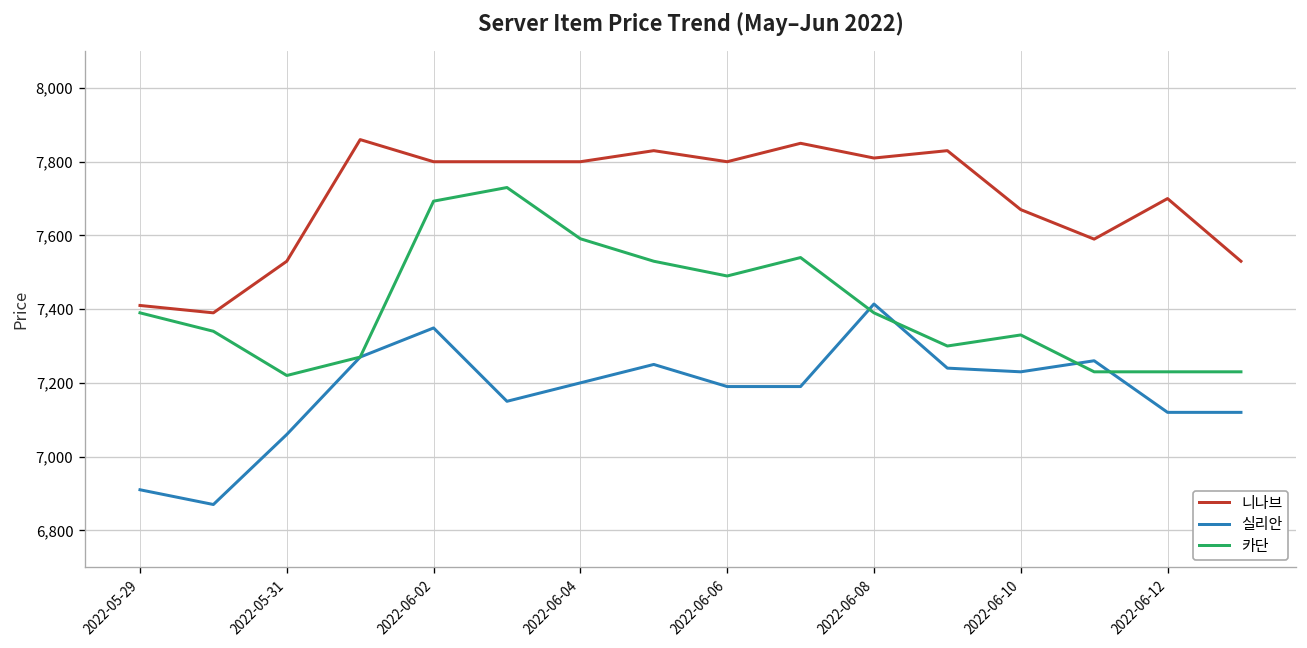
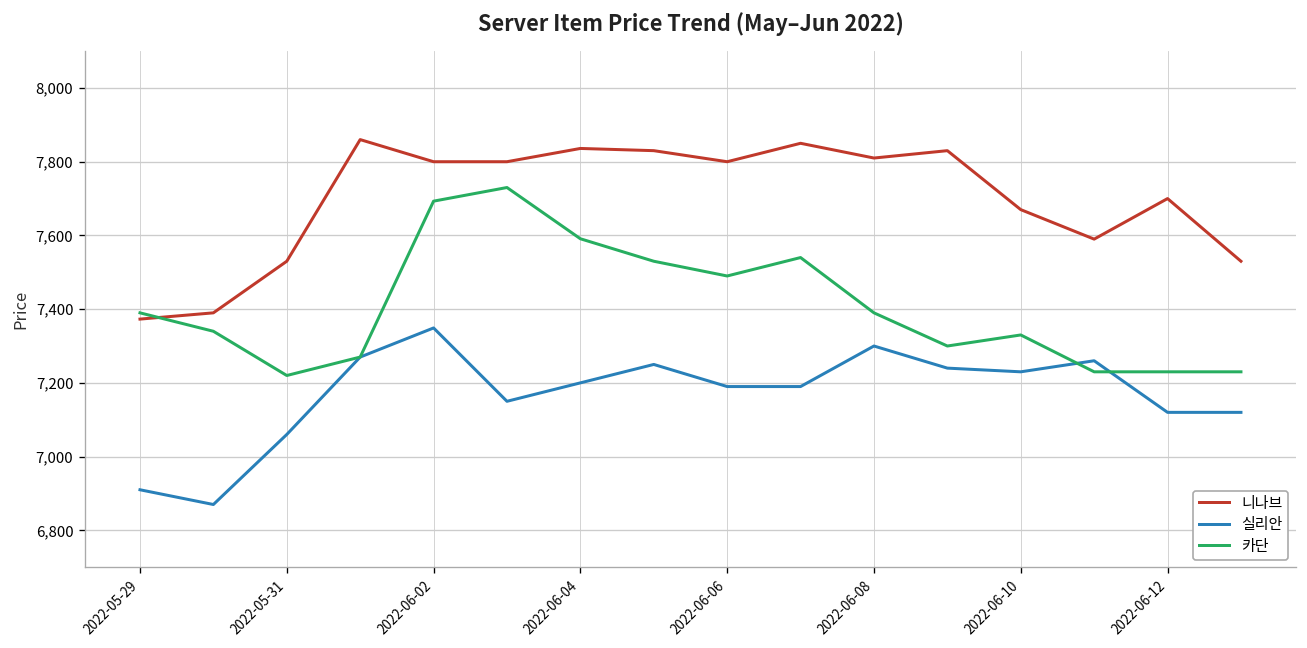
  {
    "니나브": {
-     "2022-05-29": "7,410",
+     "2022-05-29": "7,370",
      "2022-05-31": "7,530",
      "2022-06-02": "7,800",
-     "2022-06-04": "7,800",
+     "2022-06-04": "7,840",
      "2022-06-06": "7,800",
      "2022-06-08": "7,810",
      "2022-06-10": "7,670"
    },
    "실리안": {
      "2022-05-29": "6,910",
      "2022-05-31": "7,060",
      "2022-06-02": "7,350",
      "2022-06-04": "7,200",
      "2022-06-06": "7,190",
-     "2022-06-08": "7,410",
+     "2022-06-08": "7,300",
      "2022-06-10": "7,230"
    },
    "카단": {
      "2022-05-29": "7,390",
      "2022-05-31": "7,220",
      "2022-06-02": "7,690",
      "2022-06-04": "7,590",
      "2022-06-06": "7,490",
      "2022-06-08": "7,390",
      "2022-06-10": "7,330"
    }
  }
